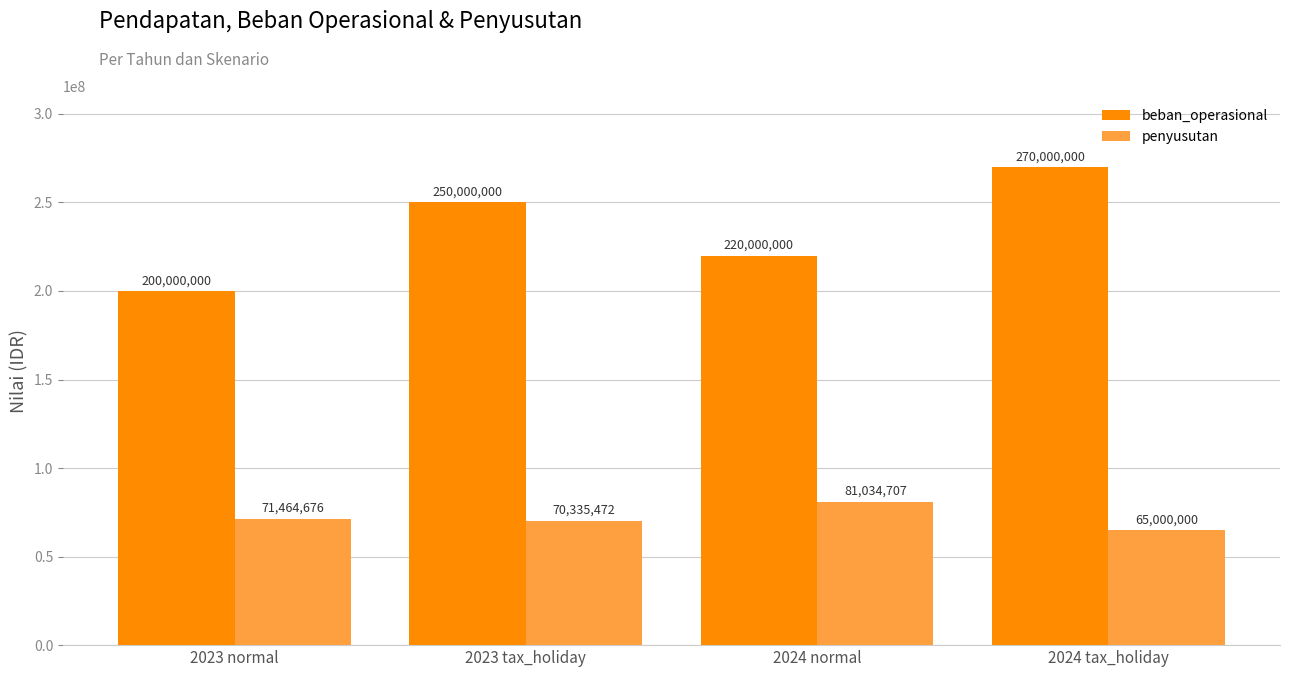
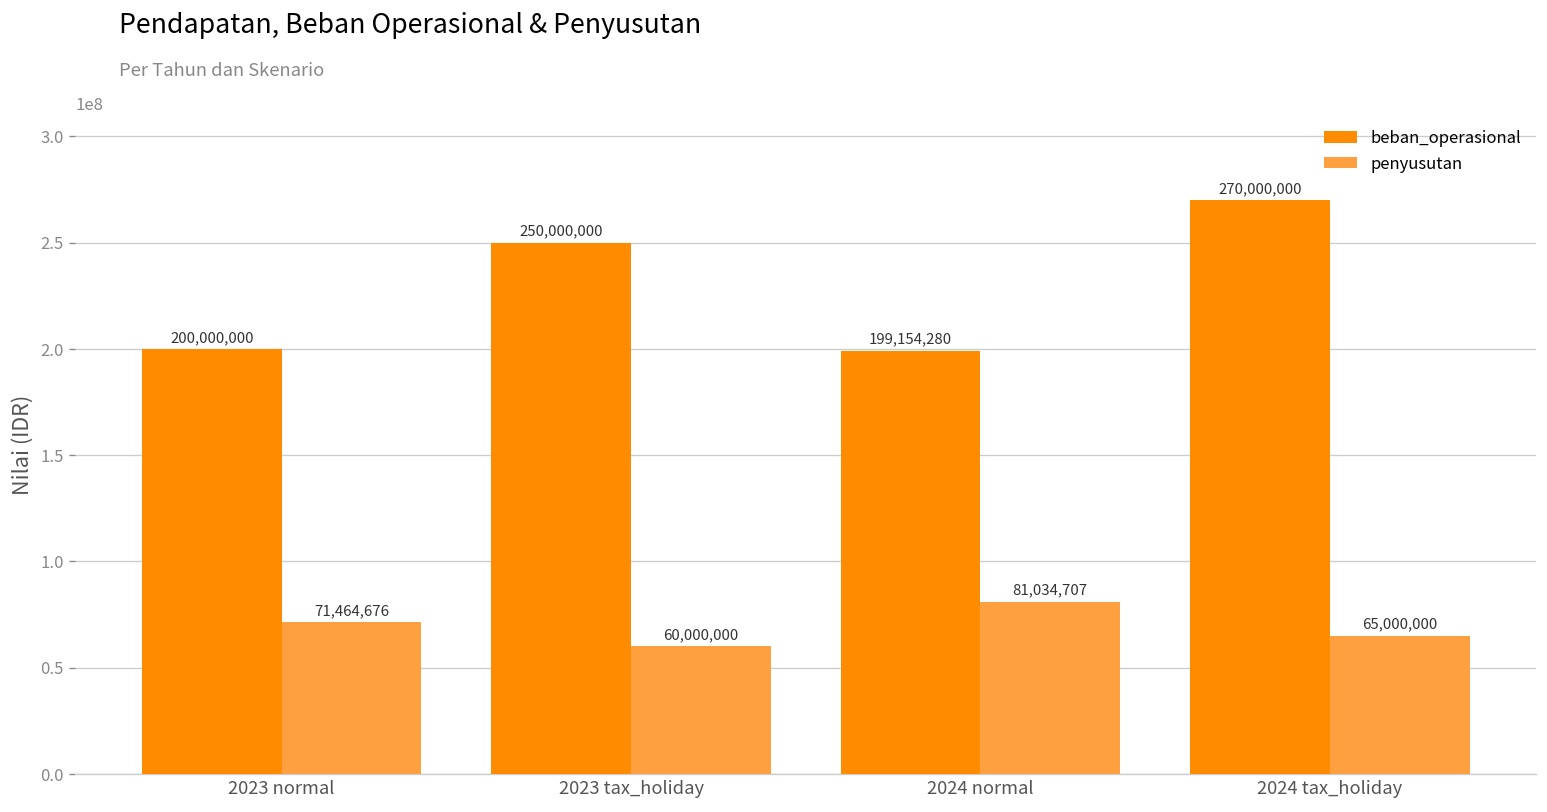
  {
    "beban_operasional": {
      "2023 normal": "200,000,000",
      "2023 tax_holiday": "250,000,000",
-     "2024 normal": "220,000,000",
+     "2024 normal": "199,154,280",
      "2024 tax_holiday": "270,000,000"
    },
    "penyusutan": {
      "2023 normal": "71,464,676",
-     "2023 tax_holiday": "70,335,472",
+     "2023 tax_holiday": "60,000,000",
      "2024 normal": "81,034,707",
      "2024 tax_holiday": "65,000,000"
    }
  }
